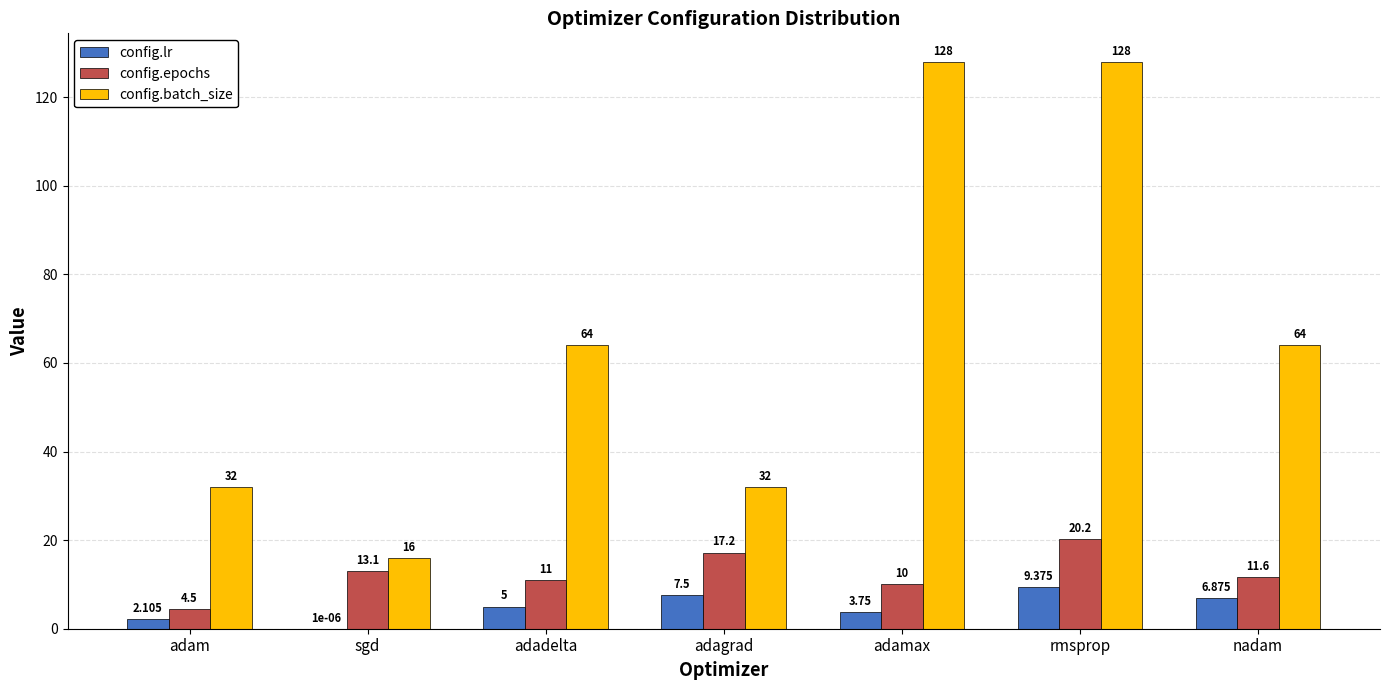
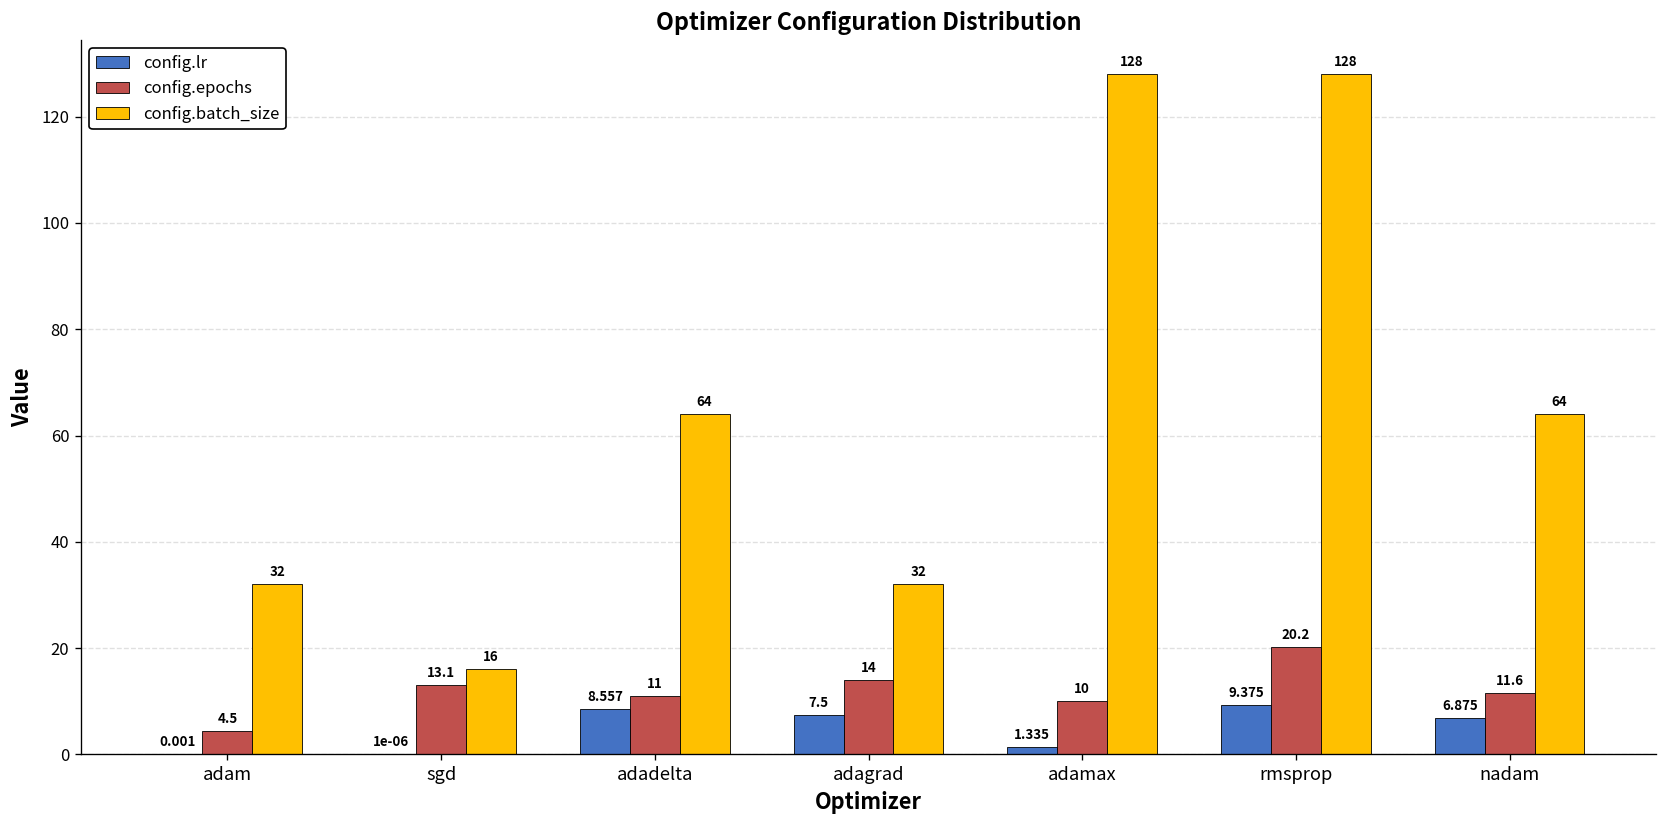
  {
    "config.lr": {
-     "adam": "2.105",
+     "adam": "0.001",
      "sgd": "1e-06",
-     "adadelta": "5",
+     "adadelta": "8.557",
      "adagrad": "7.5",
-     "adamax": "3.75",
+     "adamax": "1.335",
      "rmsprop": "9.375",
      "nadam": "6.875"
    },
    "config.epochs": {
      "adam": "4.5",
      "sgd": "13.1",
      "adadelta": "11",
-     "adagrad": "17.2",
+     "adagrad": "14",
      "adamax": "10",
      "rmsprop": "20.2",
      "nadam": "11.6"
    },
    "config.batch_size": {
      "adam": "32",
      "sgd": "16",
      "adadelta": "64",
      "adagrad": "32",
      "adamax": "128",
      "rmsprop": "128",
      "nadam": "64"
    }
  }
